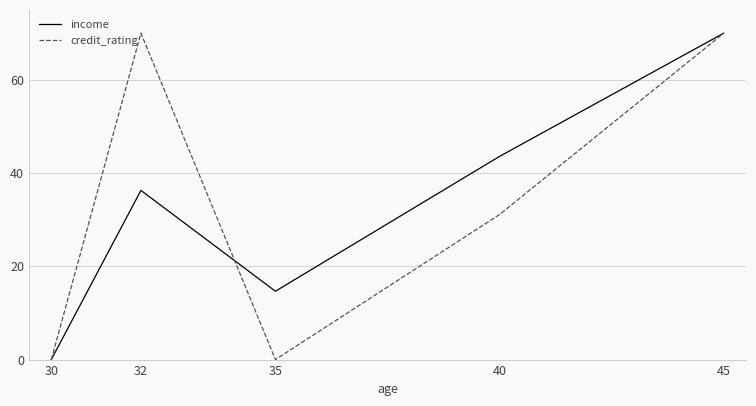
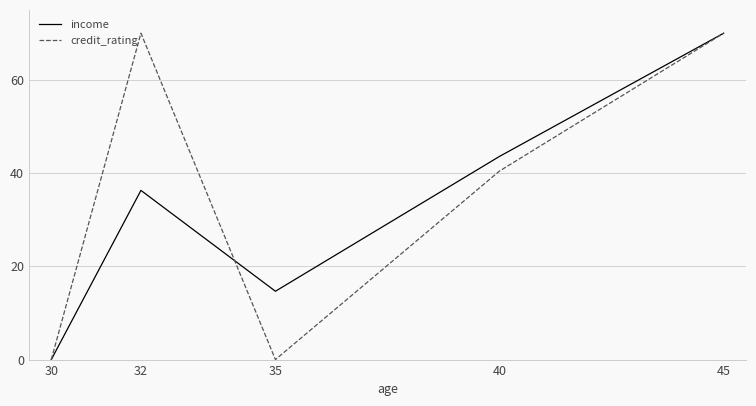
  {
    "income": {
      "32": 36,
      "35": 15,
      "40": 44
    },
    "credit_rating": {
      "32": 70,
      "35": 0,
-     "40": 31
+     "40": 40
    }
  }
